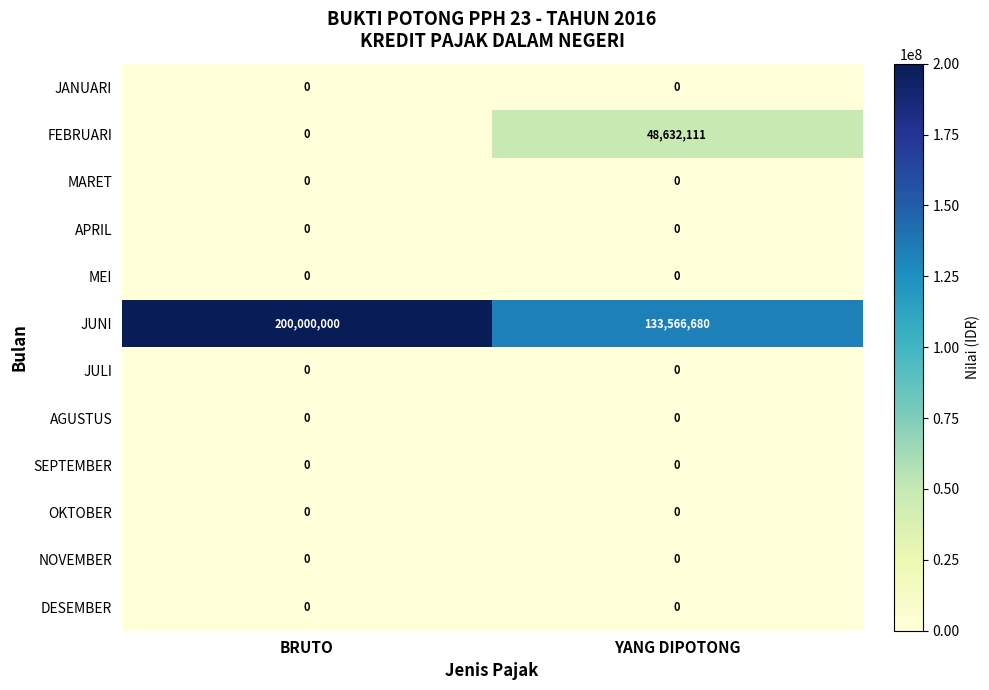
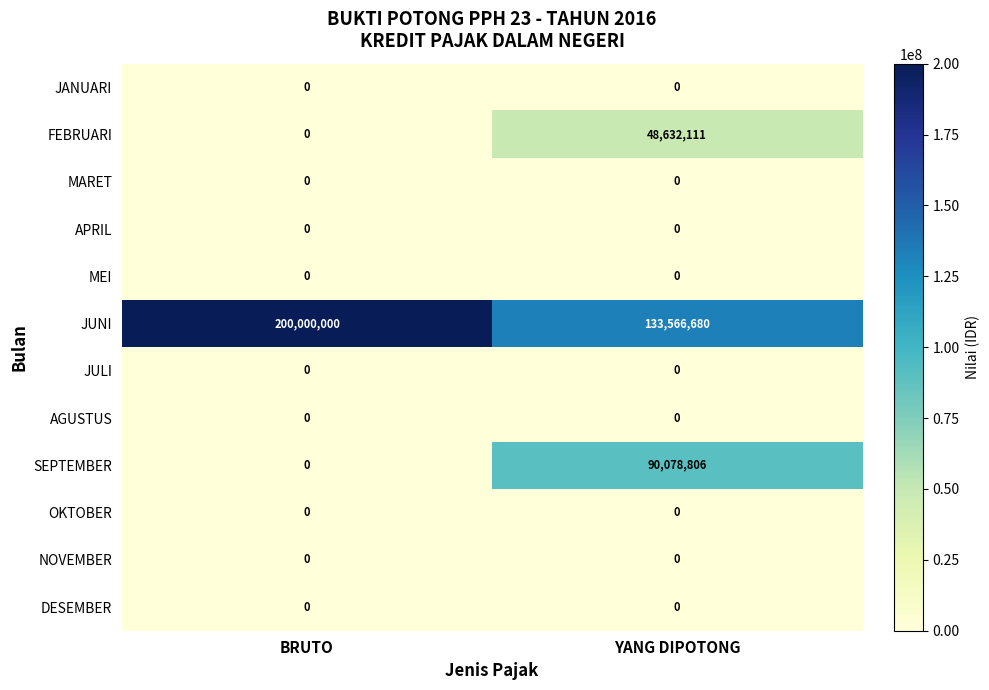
  {
    "JANUARI": {
      "BRUTO": "0",
      "YANG DIPOTONG": "0"
    },
    "FEBRUARI": {
      "BRUTO": "0",
      "YANG DIPOTONG": "48,632,111"
    },
    "MARET": {
      "BRUTO": "0",
      "YANG DIPOTONG": "0"
    },
    "APRIL": {
      "BRUTO": "0",
      "YANG DIPOTONG": "0"
    },
    "MEI": {
      "BRUTO": "0",
      "YANG DIPOTONG": "0"
    },
    "JUNI": {
      "BRUTO": "200,000,000",
      "YANG DIPOTONG": "133,566,680"
    },
    "JULI": {
      "BRUTO": "0",
      "YANG DIPOTONG": "0"
    },
    "AGUSTUS": {
      "BRUTO": "0",
      "YANG DIPOTONG": "0"
    },
    "SEPTEMBER": {
      "BRUTO": "0",
-     "YANG DIPOTONG": "0"
+     "YANG DIPOTONG": "90,078,806"
    },
    "OKTOBER": {
      "BRUTO": "0",
      "YANG DIPOTONG": "0"
    },
    "NOVEMBER": {
      "BRUTO": "0",
      "YANG DIPOTONG": "0"
    },
    "DESEMBER": {
      "BRUTO": "0",
      "YANG DIPOTONG": "0"
    }
  }
